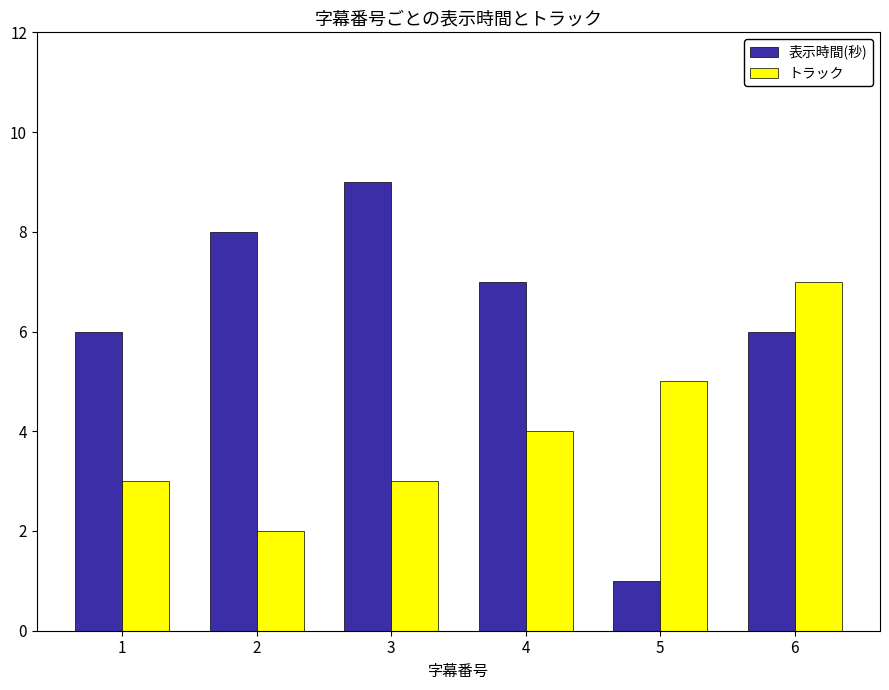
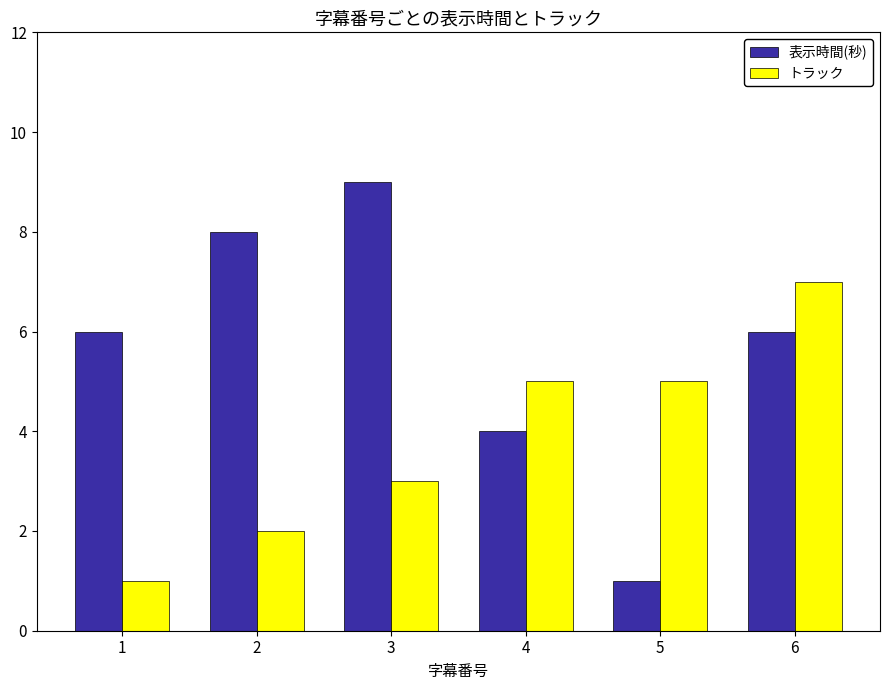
  {
    "表示時間(秒)": {
      "1": 6,
      "2": 8,
      "3": 9,
-     "4": 7,
+     "4": 4,
      "5": 1,
      "6": 6
    },
    "トラック": {
-     "1": 3,
+     "1": 1,
      "2": 2,
      "3": 3,
-     "4": 4,
+     "4": 5,
      "5": 5,
      "6": 7
    }
  }
